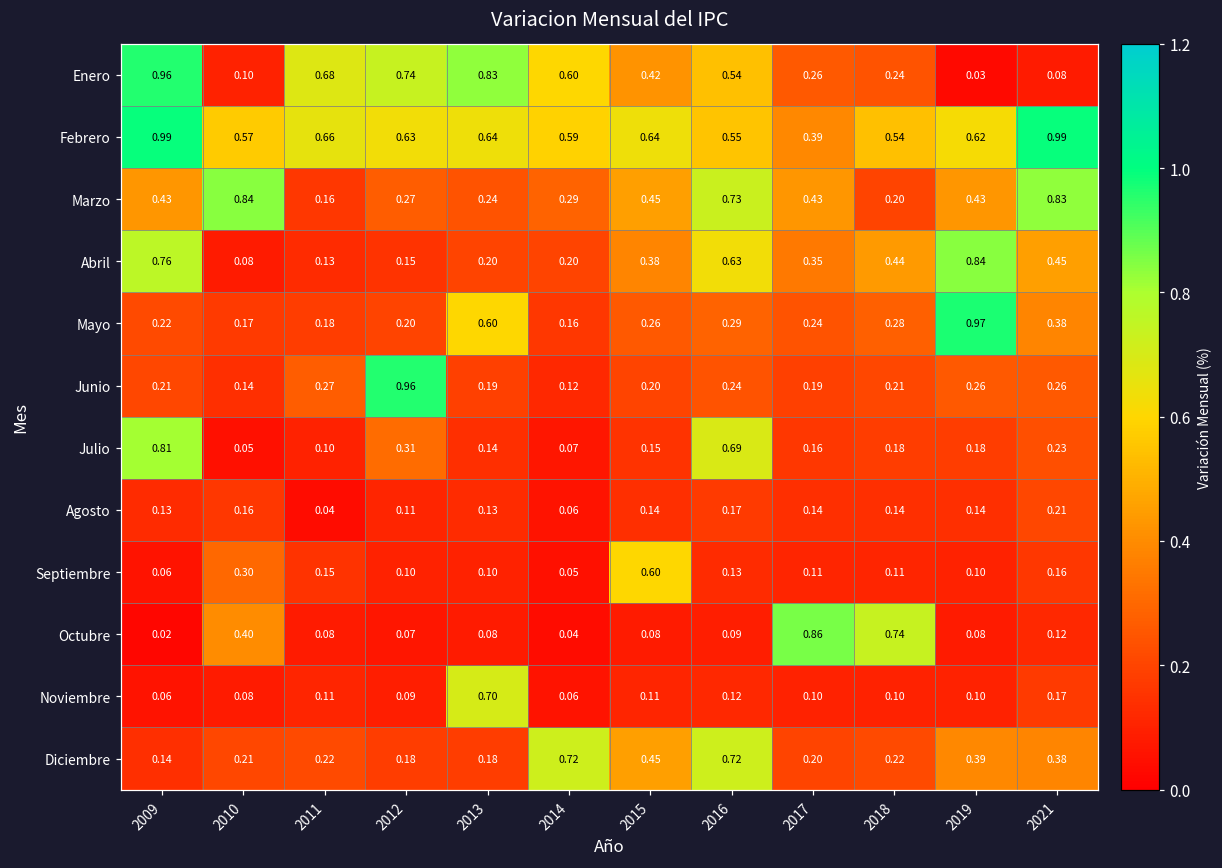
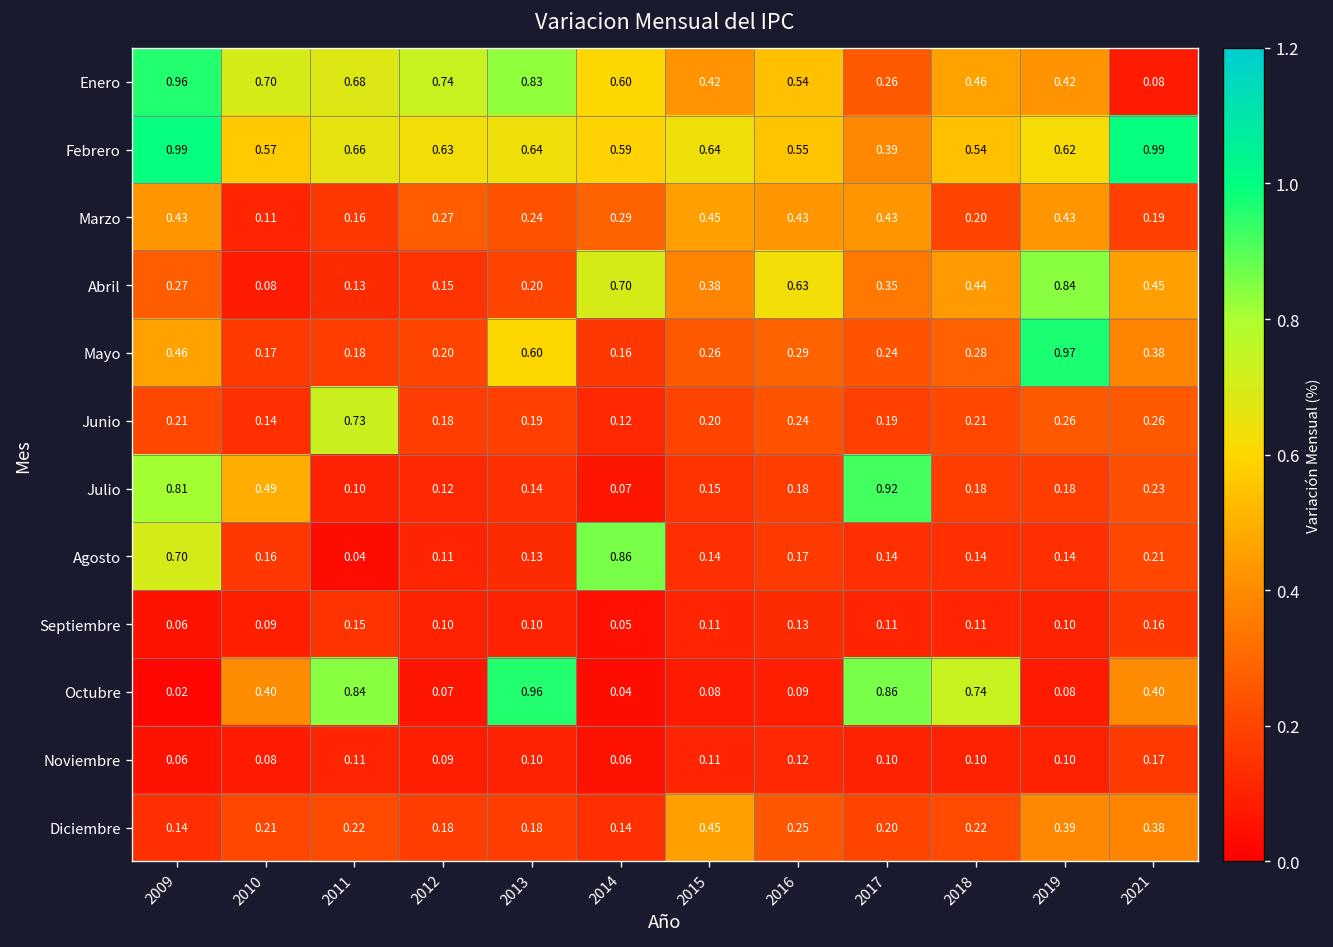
  {
    "Enero": {
      "2009": 0.96,
-     "2010": 0.10,
+     "2010": 0.70,
      "2011": 0.68,
      "2012": 0.74,
      "2013": 0.83,
      "2014": 0.60,
      "2015": 0.42,
      "2016": 0.54,
      "2017": 0.26,
-     "2018": 0.24,
-     "2019": 0.03,
+     "2018": 0.46,
+     "2019": 0.42,
      "2021": 0.08
    },
    "Febrero": {
      "2009": 0.99,
      "2010": 0.57,
      "2011": 0.66,
      "2012": 0.63,
      "2013": 0.64,
      "2014": 0.59,
      "2015": 0.64,
      "2016": 0.55,
      "2017": 0.39,
      "2018": 0.54,
      "2019": 0.62,
      "2021": 0.99
    },
    "Marzo": {
      "2009": 0.43,
-     "2010": 0.84,
+     "2010": 0.11,
      "2011": 0.16,
      "2012": 0.27,
      "2013": 0.24,
      "2014": 0.29,
      "2015": 0.45,
-     "2016": 0.73,
+     "2016": 0.43,
      "2017": 0.43,
      "2018": 0.20,
      "2019": 0.43,
-     "2021": 0.83
+     "2021": 0.19
    },
    "Abril": {
-     "2009": 0.76,
+     "2009": 0.27,
      "2010": 0.08,
      "2011": 0.13,
      "2012": 0.15,
      "2013": 0.20,
-     "2014": 0.20,
+     "2014": 0.70,
      "2015": 0.38,
      "2016": 0.63,
      "2017": 0.35,
      "2018": 0.44,
      "2019": 0.84,
      "2021": 0.45
    },
    "Mayo": {
-     "2009": 0.22,
+     "2009": 0.46,
      "2010": 0.17,
      "2011": 0.18,
      "2012": 0.20,
      "2013": 0.60,
      "2014": 0.16,
      "2015": 0.26,
      "2016": 0.29,
      "2017": 0.24,
      "2018": 0.28,
      "2019": 0.97,
      "2021": 0.38
    },
    "Junio": {
      "2009": 0.21,
      "2010": 0.14,
-     "2011": 0.27,
-     "2012": 0.96,
+     "2011": 0.73,
+     "2012": 0.18,
      "2013": 0.19,
      "2014": 0.12,
      "2015": 0.20,
      "2016": 0.24,
      "2017": 0.19,
      "2018": 0.21,
      "2019": 0.26,
      "2021": 0.26
    },
    "Julio": {
      "2009": 0.81,
-     "2010": 0.05,
+     "2010": 0.49,
      "2011": 0.10,
-     "2012": 0.31,
+     "2012": 0.12,
      "2013": 0.14,
      "2014": 0.07,
      "2015": 0.15,
-     "2016": 0.69,
-     "2017": 0.16,
+     "2016": 0.18,
+     "2017": 0.92,
      "2018": 0.18,
      "2019": 0.18,
      "2021": 0.23
    },
    "Agosto": {
-     "2009": 0.13,
+     "2009": 0.70,
      "2010": 0.16,
      "2011": 0.04,
      "2012": 0.11,
      "2013": 0.13,
-     "2014": 0.06,
+     "2014": 0.86,
      "2015": 0.14,
      "2016": 0.17,
      "2017": 0.14,
      "2018": 0.14,
      "2019": 0.14,
      "2021": 0.21
    },
    "Septiembre": {
      "2009": 0.06,
-     "2010": 0.30,
+     "2010": 0.09,
      "2011": 0.15,
      "2012": 0.10,
      "2013": 0.10,
      "2014": 0.05,
-     "2015": 0.60,
+     "2015": 0.11,
      "2016": 0.13,
      "2017": 0.11,
      "2018": 0.11,
      "2019": 0.10,
      "2021": 0.16
    },
    "Octubre": {
      "2009": 0.02,
      "2010": 0.40,
-     "2011": 0.08,
+     "2011": 0.84,
      "2012": 0.07,
-     "2013": 0.08,
+     "2013": 0.96,
      "2014": 0.04,
      "2015": 0.08,
      "2016": 0.09,
      "2017": 0.86,
      "2018": 0.74,
      "2019": 0.08,
-     "2021": 0.12
+     "2021": 0.40
    },
    "Noviembre": {
      "2009": 0.06,
      "2010": 0.08,
      "2011": 0.11,
      "2012": 0.09,
-     "2013": 0.70,
+     "2013": 0.10,
      "2014": 0.06,
      "2015": 0.11,
      "2016": 0.12,
      "2017": 0.10,
      "2018": 0.10,
      "2019": 0.10,
      "2021": 0.17
    },
    "Diciembre": {
      "2009": 0.14,
      "2010": 0.21,
      "2011": 0.22,
      "2012": 0.18,
      "2013": 0.18,
-     "2014": 0.72,
+     "2014": 0.14,
      "2015": 0.45,
-     "2016": 0.72,
+     "2016": 0.25,
      "2017": 0.20,
      "2018": 0.22,
      "2019": 0.39,
      "2021": 0.38
    }
  }
